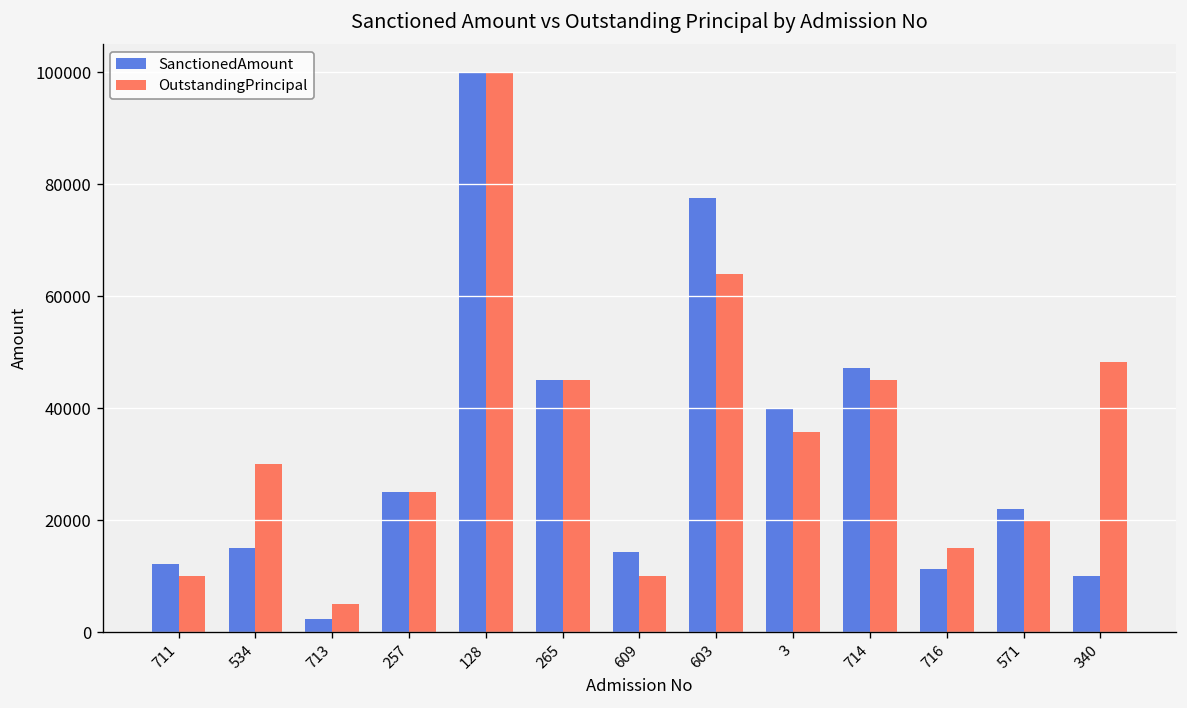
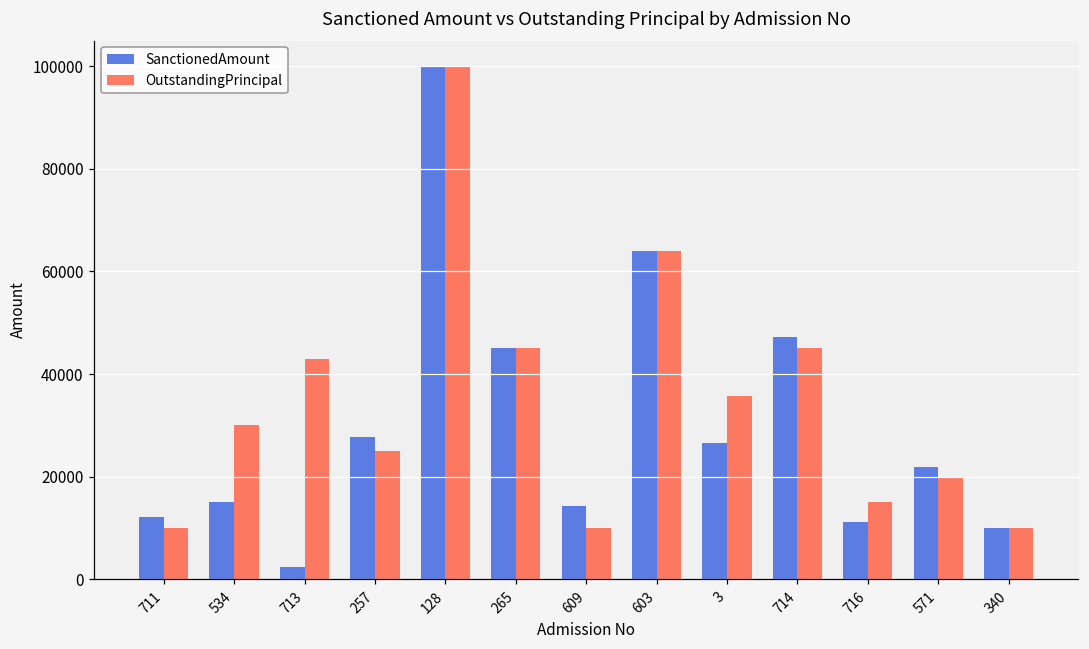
  {
    "SanctionedAmount": {
      "711": 12000,
      "534": 15000,
      "713": 2000,
-     "257": 25000,
+     "257": 28000,
      "128": 100000,
      "265": 45000,
      "609": 14000,
-     "603": 77000,
-     "3": 40000,
+     "603": 64000,
+     "3": 26000,
      "714": 47000,
      "716": 11000,
      "571": 22000,
      "340": 10000
    },
    "OutstandingPrincipal": {
      "711": 10000,
      "534": 30000,
-     "713": 5000,
+     "713": 43000,
      "257": 25000,
      "128": 100000,
      "265": 45000,
      "609": 10000,
      "603": 64000,
      "3": 36000,
      "714": 45000,
      "716": 15000,
      "571": 20000,
-     "340": 48000
+     "340": 10000
    }
  }
